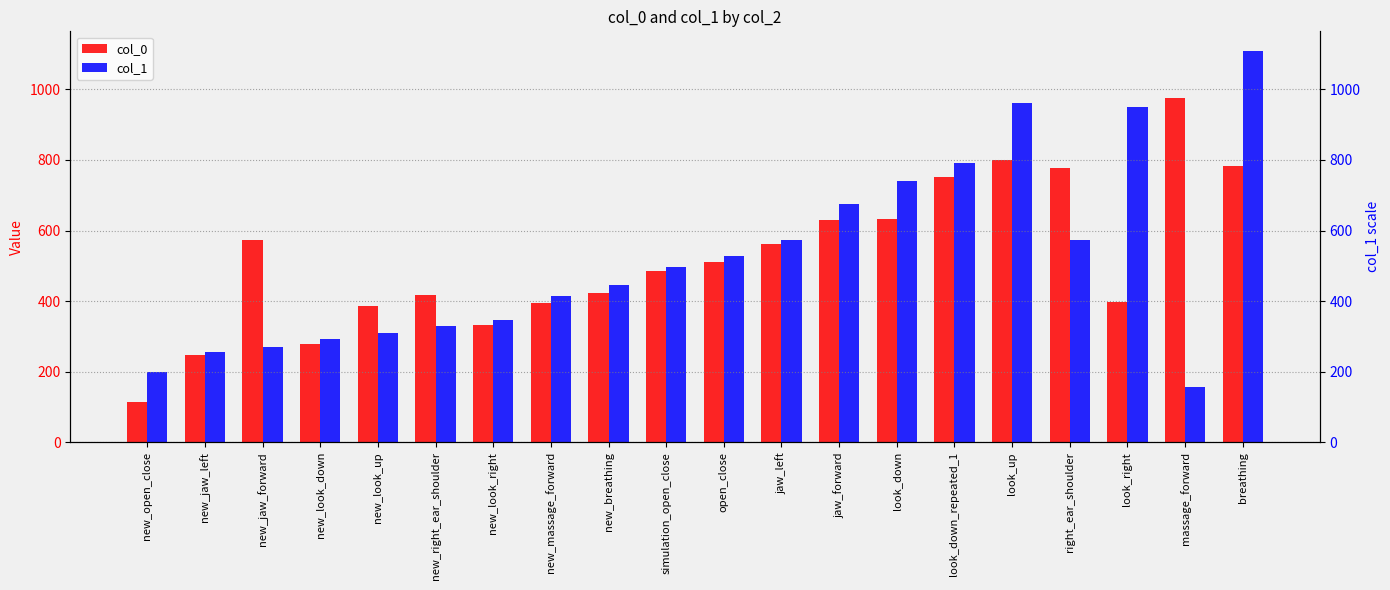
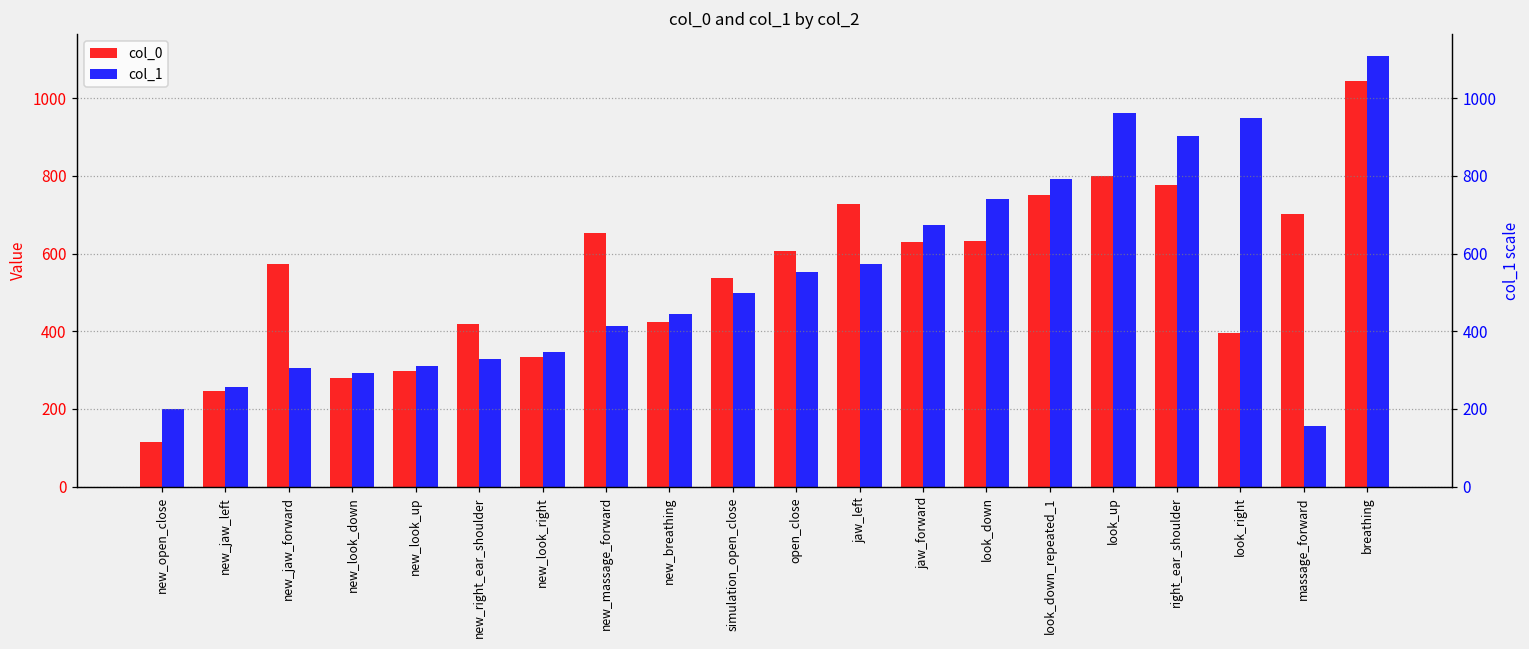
  {
    "col_0": {
      "new_open_close": 110,
      "new_jaw_left": 250,
      "new_jaw_forward": 570,
      "new_look_down": 280,
-     "new_look_up": 390,
+     "new_look_up": 300,
      "new_right_ear_shoulder": 420,
      "new_look_right": 330,
-     "new_massage_forward": 390,
+     "new_massage_forward": 650,
      "new_breathing": 420,
-     "simulation_open_close": 490,
-     "open_close": 510,
-     "jaw_left": 560,
+     "simulation_open_close": 540,
+     "open_close": 610,
+     "jaw_left": 730,
      "jaw_forward": 630,
      "look_down": 630,
      "look_down_repeated_1": 750,
      "look_up": 800,
      "right_ear_shoulder": 780,
      "look_right": 400,
-     "massage_forward": 980,
-     "breathing": 780
+     "massage_forward": 700,
+     "breathing": 1040
    },
    "col_1": {
      "new_open_close": 200,
      "new_jaw_left": 260,
-     "new_jaw_forward": 270,
+     "new_jaw_forward": 310,
      "new_look_down": 290,
      "new_look_up": 310,
      "new_right_ear_shoulder": 330,
      "new_look_right": 350,
      "new_massage_forward": 410,
      "new_breathing": 450,
      "simulation_open_close": 500,
-     "open_close": 530,
+     "open_close": 550,
      "jaw_left": 570,
      "jaw_forward": 670,
      "look_down": 740,
      "look_down_repeated_1": 790,
      "look_up": 960,
-     "right_ear_shoulder": 570,
+     "right_ear_shoulder": 900,
      "look_right": 950,
      "massage_forward": 160,
      "breathing": 1110
    }
  }
